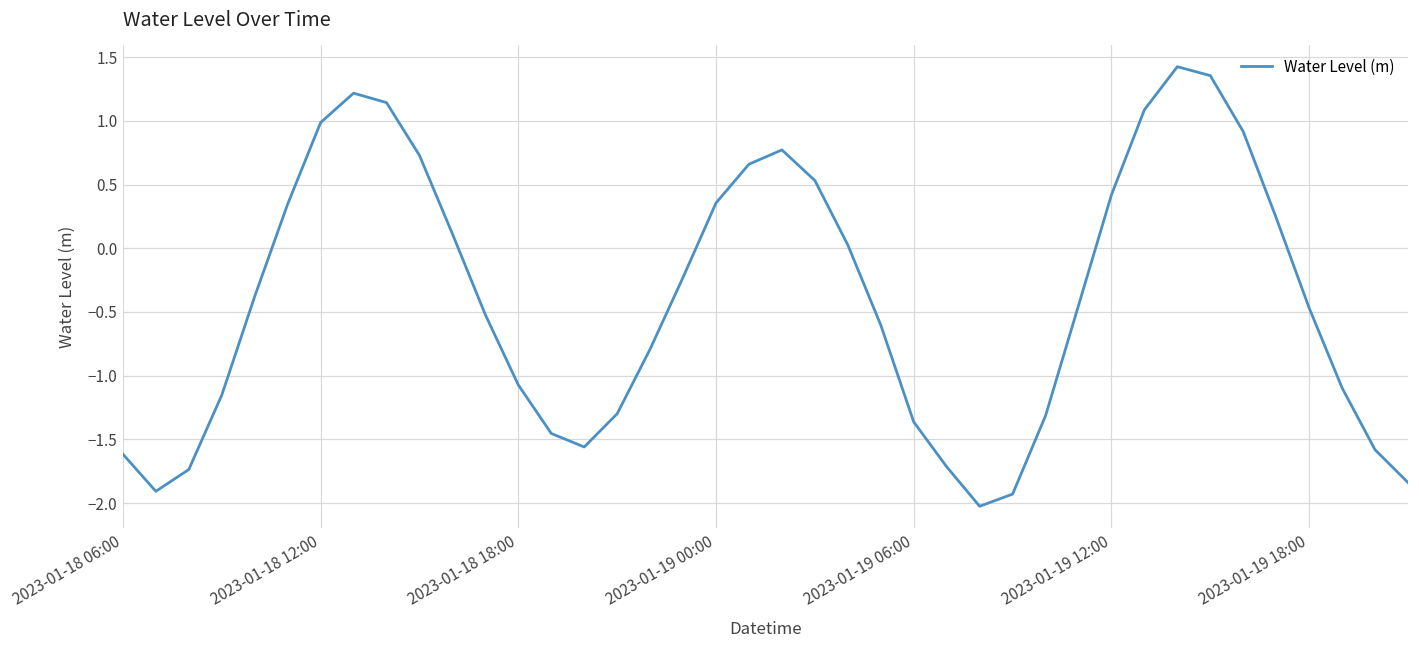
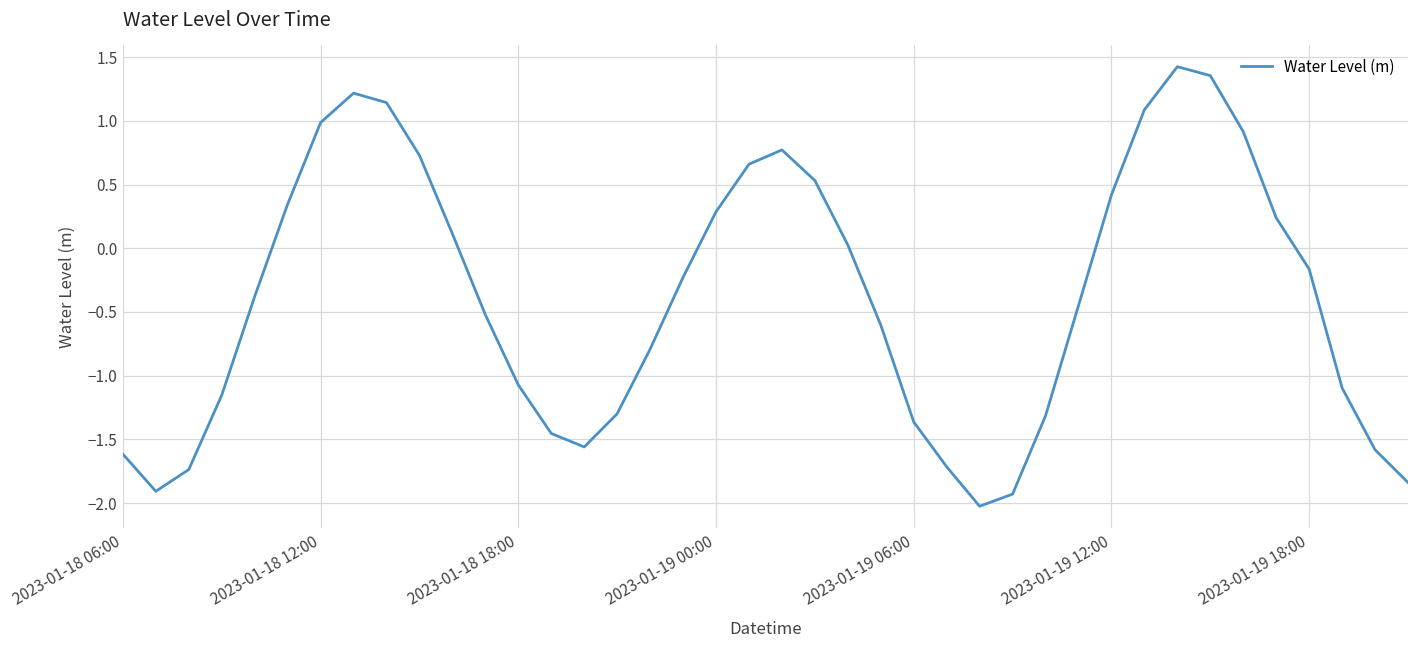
  {
    "2023-01-18 06:00": -1.61,
    "2023-01-18 12:00": 0.99,
    "2023-01-18 18:00": -1.07,
-   "2023-01-19 00:00": 0.36,
+   "2023-01-19 00:00": 0.29,
    "2023-01-19 06:00": -1.36,
    "2023-01-19 12:00": 0.42,
-   "2023-01-19 18:00": -0.47
+   "2023-01-19 18:00": -0.16
  }
